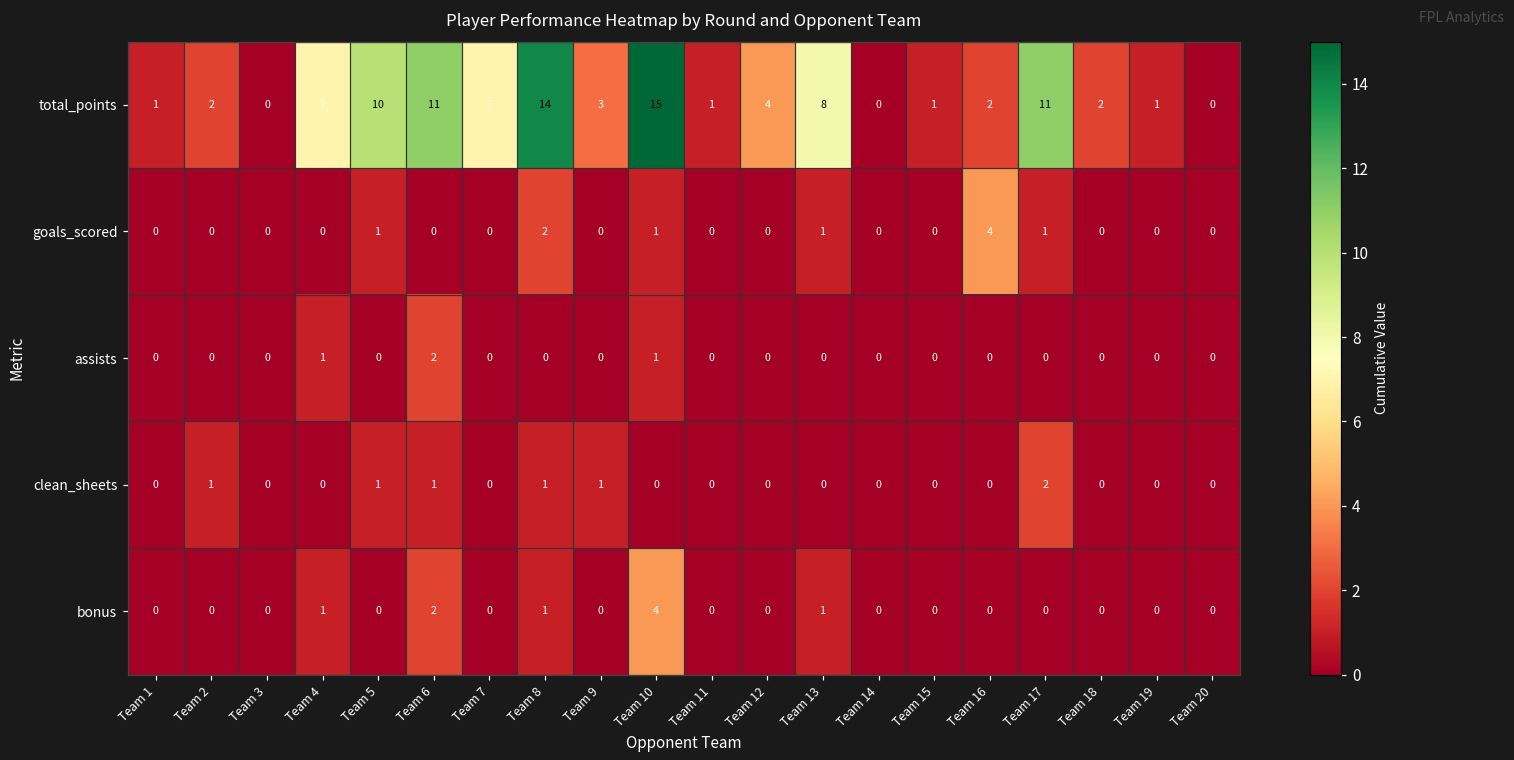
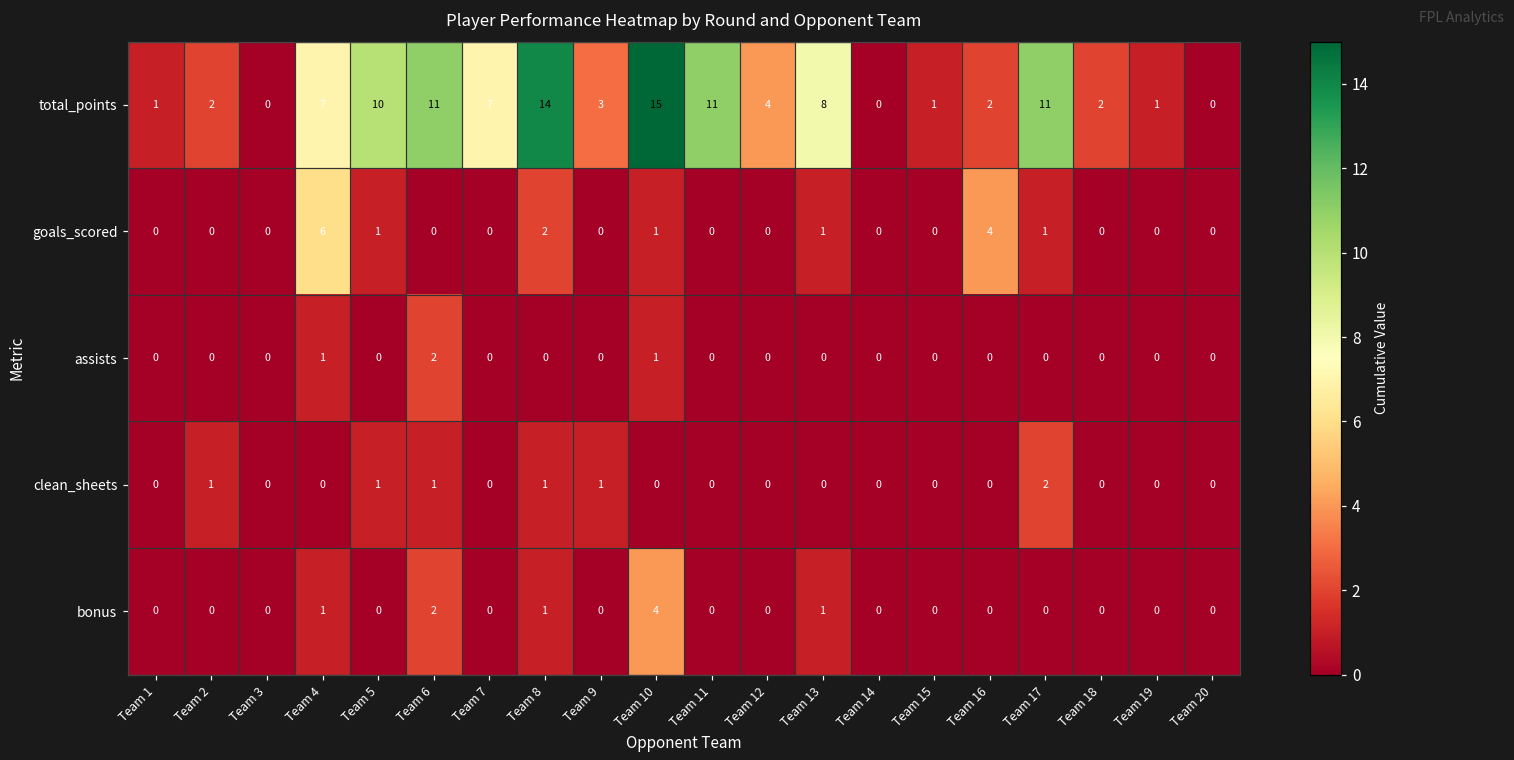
  {
    "total_points": {
      "Team 1": 1,
      "Team 2": 2,
      "Team 3": 0,
      "Team 4": 7,
      "Team 5": 10,
      "Team 6": 11,
      "Team 7": 7,
      "Team 8": 14,
      "Team 9": 3,
      "Team 10": 15,
-     "Team 11": 1,
+     "Team 11": 11,
      "Team 12": 4,
      "Team 13": 8,
      "Team 14": 0,
      "Team 15": 1,
      "Team 16": 2,
      "Team 17": 11,
      "Team 18": 2,
      "Team 19": 1,
      "Team 20": 0
    },
    "goals_scored": {
      "Team 1": 0,
      "Team 2": 0,
      "Team 3": 0,
-     "Team 4": 0,
+     "Team 4": 6,
      "Team 5": 1,
      "Team 6": 0,
      "Team 7": 0,
      "Team 8": 2,
      "Team 9": 0,
      "Team 10": 1,
      "Team 11": 0,
      "Team 12": 0,
      "Team 13": 1,
      "Team 14": 0,
      "Team 15": 0,
      "Team 16": 4,
      "Team 17": 1,
      "Team 18": 0,
      "Team 19": 0,
      "Team 20": 0
    },
    "assists": {
      "Team 1": 0,
      "Team 2": 0,
      "Team 3": 0,
      "Team 4": 1,
      "Team 5": 0,
      "Team 6": 2,
      "Team 7": 0,
      "Team 8": 0,
      "Team 9": 0,
      "Team 10": 1,
      "Team 11": 0,
      "Team 12": 0,
      "Team 13": 0,
      "Team 14": 0,
      "Team 15": 0,
      "Team 16": 0,
      "Team 17": 0,
      "Team 18": 0,
      "Team 19": 0,
      "Team 20": 0
    },
    "clean_sheets": {
      "Team 1": 0,
      "Team 2": 1,
      "Team 3": 0,
      "Team 4": 0,
      "Team 5": 1,
      "Team 6": 1,
      "Team 7": 0,
      "Team 8": 1,
      "Team 9": 1,
      "Team 10": 0,
      "Team 11": 0,
      "Team 12": 0,
      "Team 13": 0,
      "Team 14": 0,
      "Team 15": 0,
      "Team 16": 0,
      "Team 17": 2,
      "Team 18": 0,
      "Team 19": 0,
      "Team 20": 0
    },
    "bonus": {
      "Team 1": 0,
      "Team 2": 0,
      "Team 3": 0,
      "Team 4": 1,
      "Team 5": 0,
      "Team 6": 2,
      "Team 7": 0,
      "Team 8": 1,
      "Team 9": 0,
      "Team 10": 4,
      "Team 11": 0,
      "Team 12": 0,
      "Team 13": 1,
      "Team 14": 0,
      "Team 15": 0,
      "Team 16": 0,
      "Team 17": 0,
      "Team 18": 0,
      "Team 19": 0,
      "Team 20": 0
    }
  }
